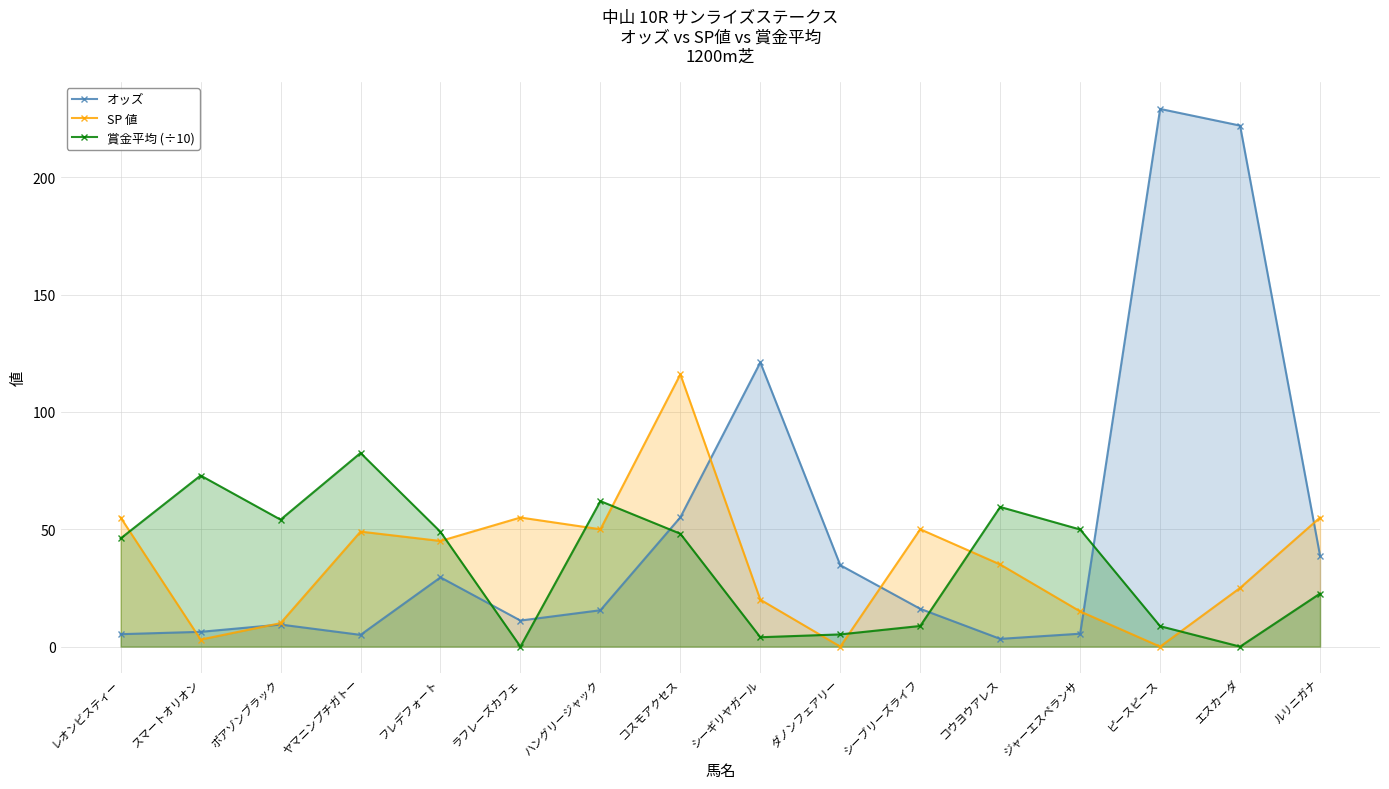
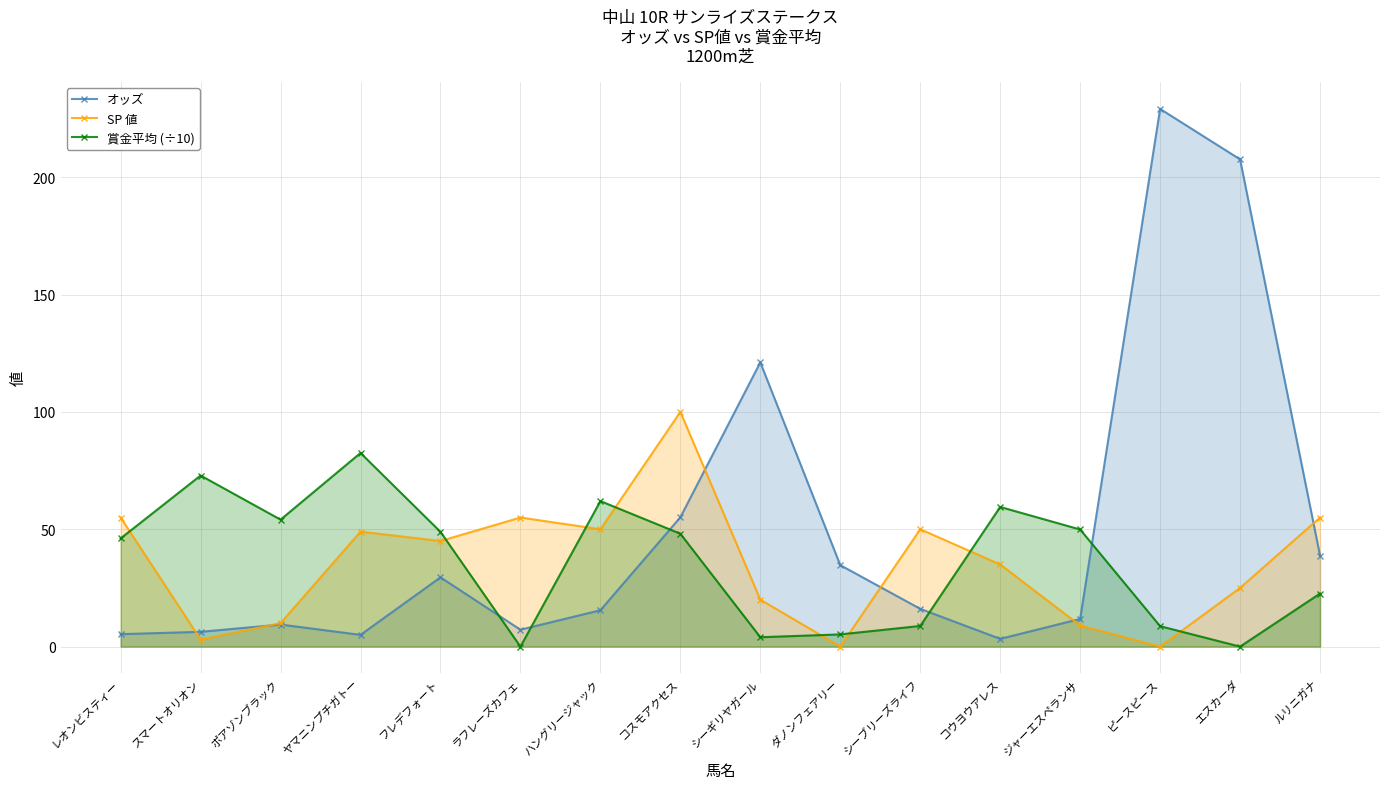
  {
    "オッズ": {
      "レオンビスティー": 5,
      "スマートオリオン": 6,
      "ヤマニンプチガトー": 5,
      "フレデフォート": 30,
-     "ラフレーズカフェ": 11,
+     "ラフレーズカフェ": 7,
      "ハングリージャック": 16,
      "コスモアクセス": 55,
      "シーギリヤガール": 121,
      "ダノンフェアリー": 35,
      "シーブリーズライフ": 16,
      "コウヨウアレス": 3,
-     "ジャーエスペランサ": 6,
+     "ジャーエスペランサ": 12,
      "ピースピース": 229,
-     "エスカーダ": 222,
+     "エスカーダ": 208,
      "ルリニガナ": 39
    },
    "SP 値": {
      "レオンビスティー": 55,
      "スマートオリオン": 3,
      "ヤマニンプチガトー": 49,
      "フレデフォート": 45,
      "ラフレーズカフェ": 55,
      "ハングリージャック": 50,
-     "コスモアクセス": 116,
+     "コスモアクセス": 100,
      "シーギリヤガール": 20,
      "ダノンフェアリー": 0,
      "シーブリーズライフ": 50,
      "コウヨウアレス": 35,
-     "ジャーエスペランサ": 15,
+     "ジャーエスペランサ": 9,
      "ピースピース": 0,
      "エスカーダ": 25,
      "ルリニガナ": 55
    },
    "賞金平均 (÷10)": {
      "レオンビスティー": 46,
      "スマートオリオン": 73,
      "ポアゾンブラック": 54,
      "ヤマニンプチガトー": 83,
      "フレデフォート": 49,
      "ラフレーズカフェ": 0,
      "ハングリージャック": 62,
      "コスモアクセス": 48,
      "シーギリヤガール": 4,
      "ダノンフェアリー": 5,
      "シーブリーズライフ": 9,
      "コウヨウアレス": 60,
      "ジャーエスペランサ": 50,
      "ピースピース": 9,
      "エスカーダ": 0,
      "ルリニガナ": 23
    }
  }
